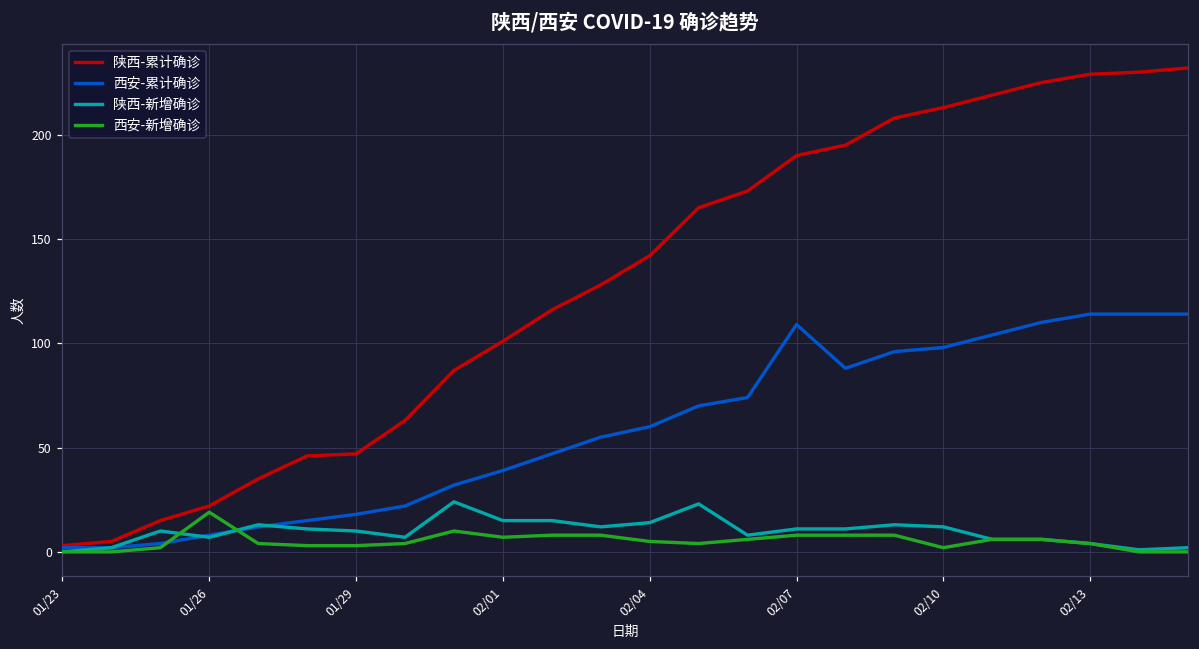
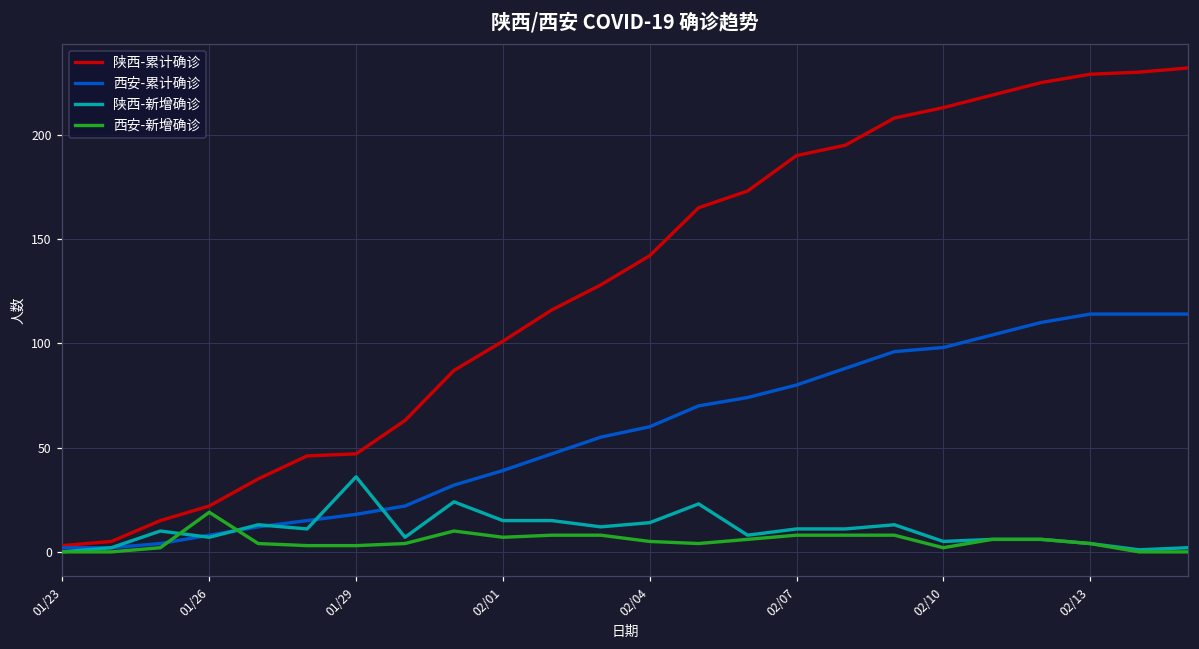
  {
    "陕西-累计确诊": {
      "01/26": 22,
      "01/29": 47,
      "02/01": 101,
      "02/04": 142,
      "02/07": 190,
      "02/10": 213,
      "02/13": 229
    },
    "西安-累计确诊": {
      "01/29": 18,
      "02/01": 39,
      "02/04": 60,
-     "02/07": 109,
+     "02/07": 80,
      "02/10": 98,
      "02/13": 114
    },
    "陕西-新增确诊": {
-     "01/29": 10,
+     "01/29": 36,
      "02/01": 15,
      "02/04": 14,
      "02/07": 11,
-     "02/10": 12
+     "02/10": 5
    },
    "西安-新增确诊": {
      "01/26": 19,
      "01/29": 3,
      "02/01": 7,
      "02/04": 5,
      "02/07": 8,
      "02/10": 2
    }
  }
